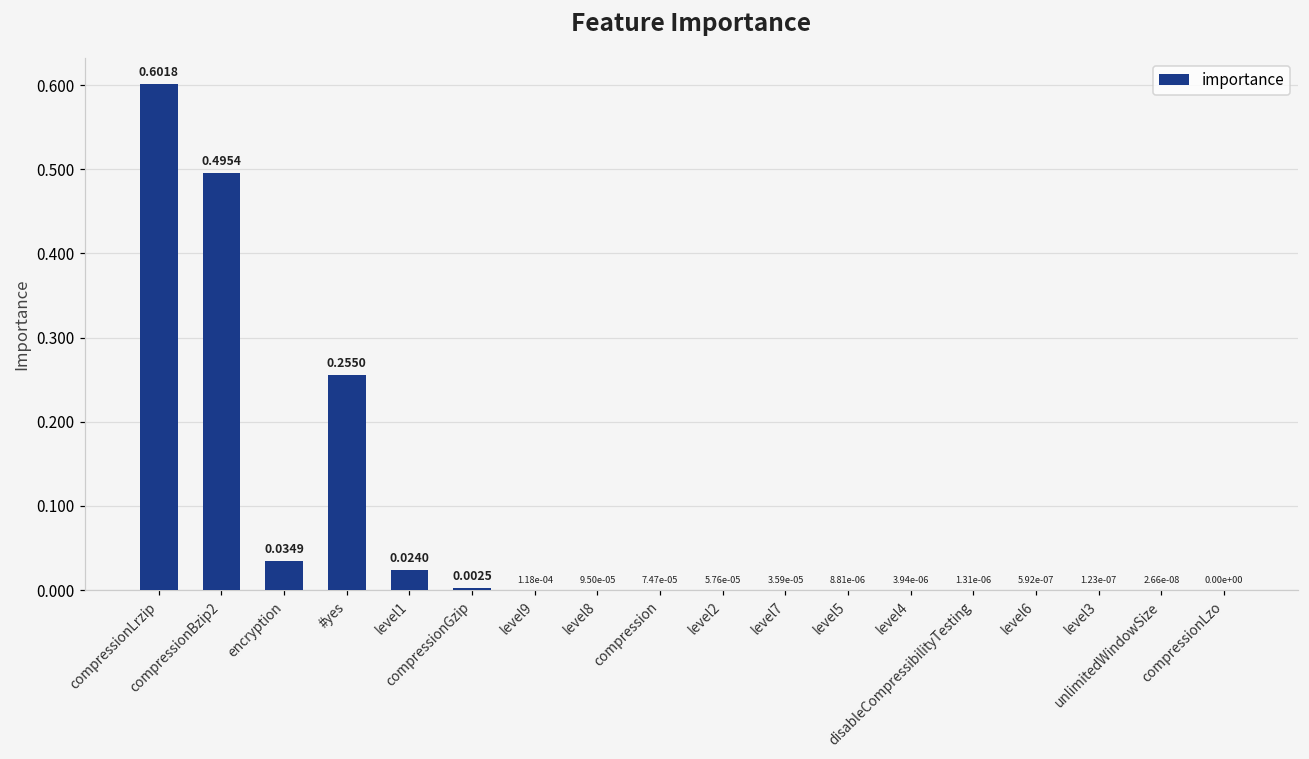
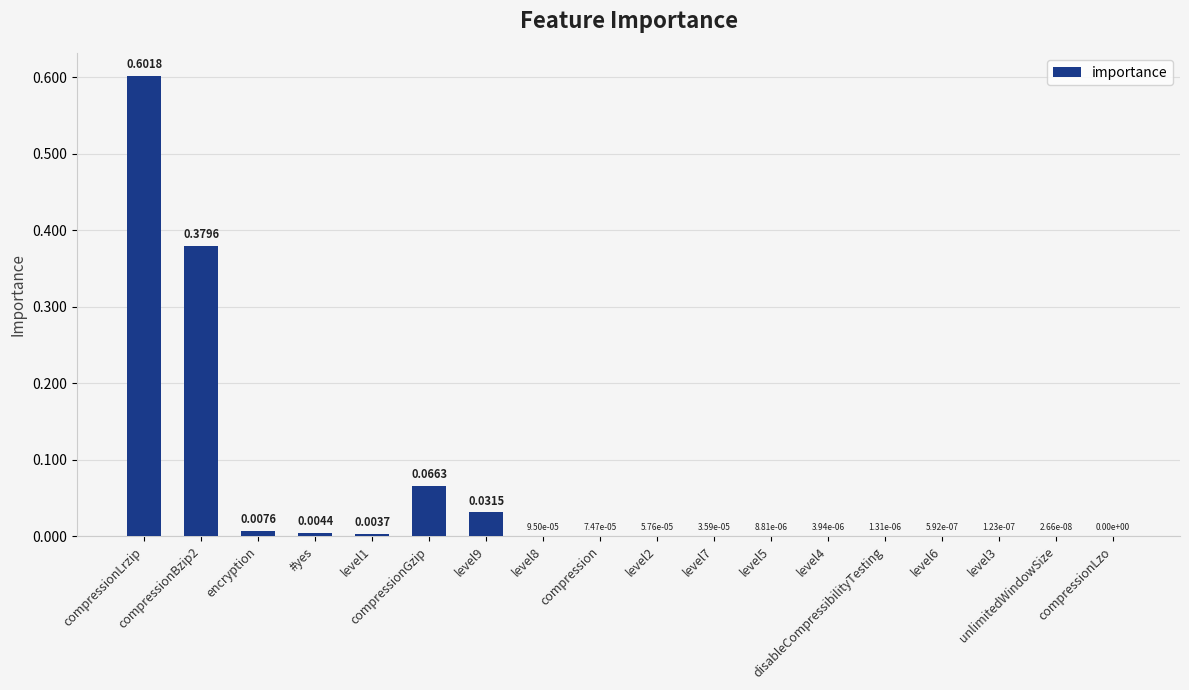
  {
    "compressionLrzip": "0.6018",
-   "compressionBzip2": "0.4954",
-   "encryption": "0.0349",
-   "#yes": "0.2550",
-   "level1": "0.0240",
-   "compressionGzip": "0.0025",
-   "level9": "1.18e-04",
+   "compressionBzip2": "0.3796",
+   "encryption": "0.0076",
+   "#yes": "0.0044",
+   "level1": "0.0037",
+   "compressionGzip": "0.0663",
+   "level9": "0.0315",
    "level8": "9.50e-05",
    "compression": "7.47e-05",
    "level2": "5.76e-05",
    "level7": "3.59e-05",
    "level5": "8.81e-06",
    "level4": "3.94e-06",
    "disableCompressibilityTesting": "1.31e-06",
    "level6": "5.92e-07",
    "level3": "1.23e-07",
    "unlimitedWindowSize": "2.66e-08",
    "compressionLzo": "0.00e+00"
  }
